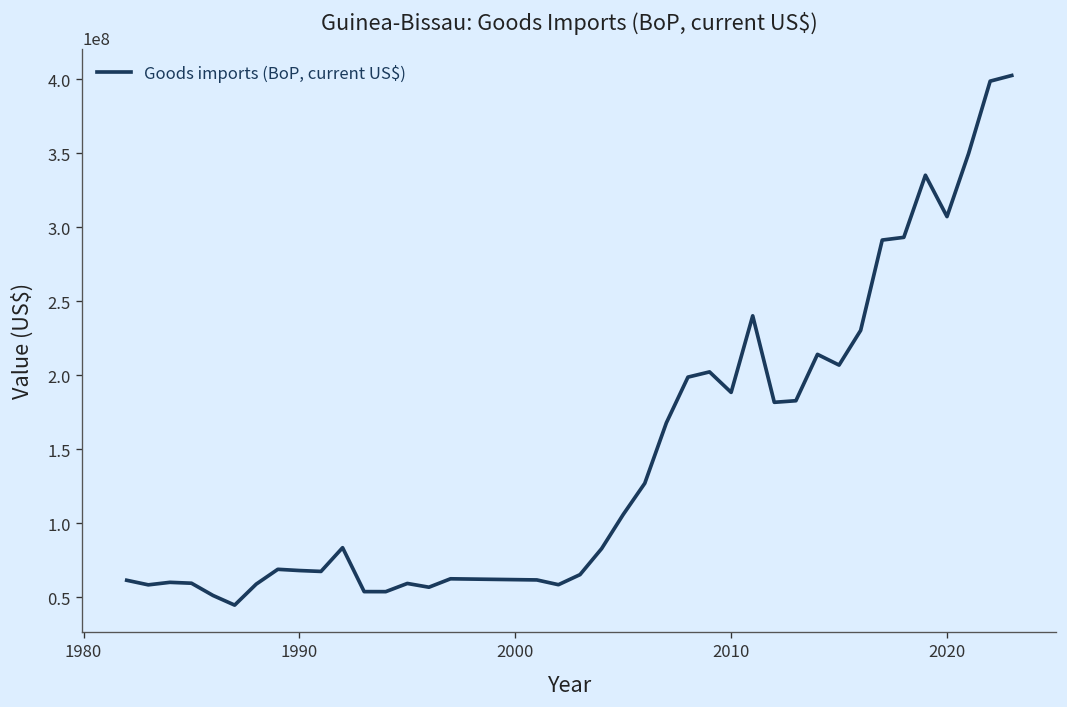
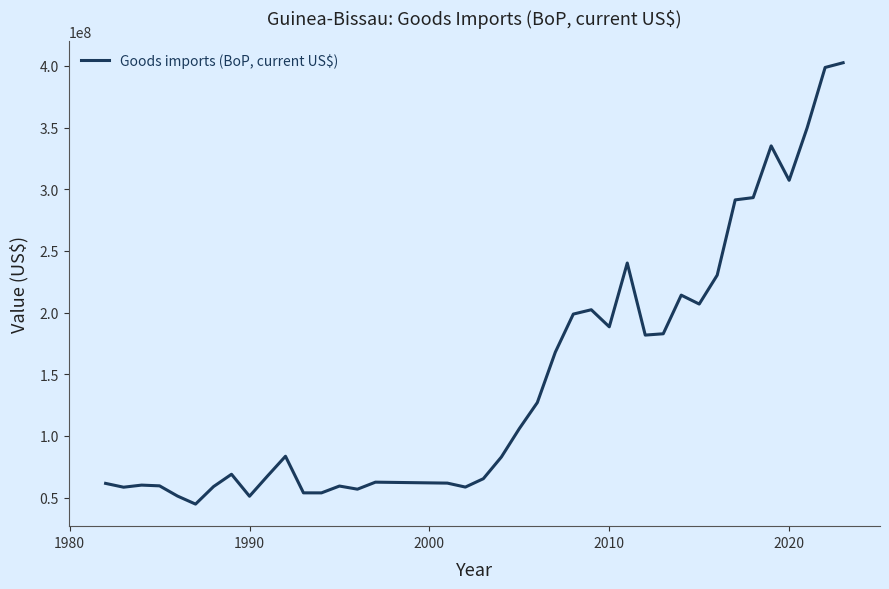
  {
-   "1990": 68000000,
+   "1990": 51000000,
    "2010": 188000000,
    "2020": 307000000
  }
